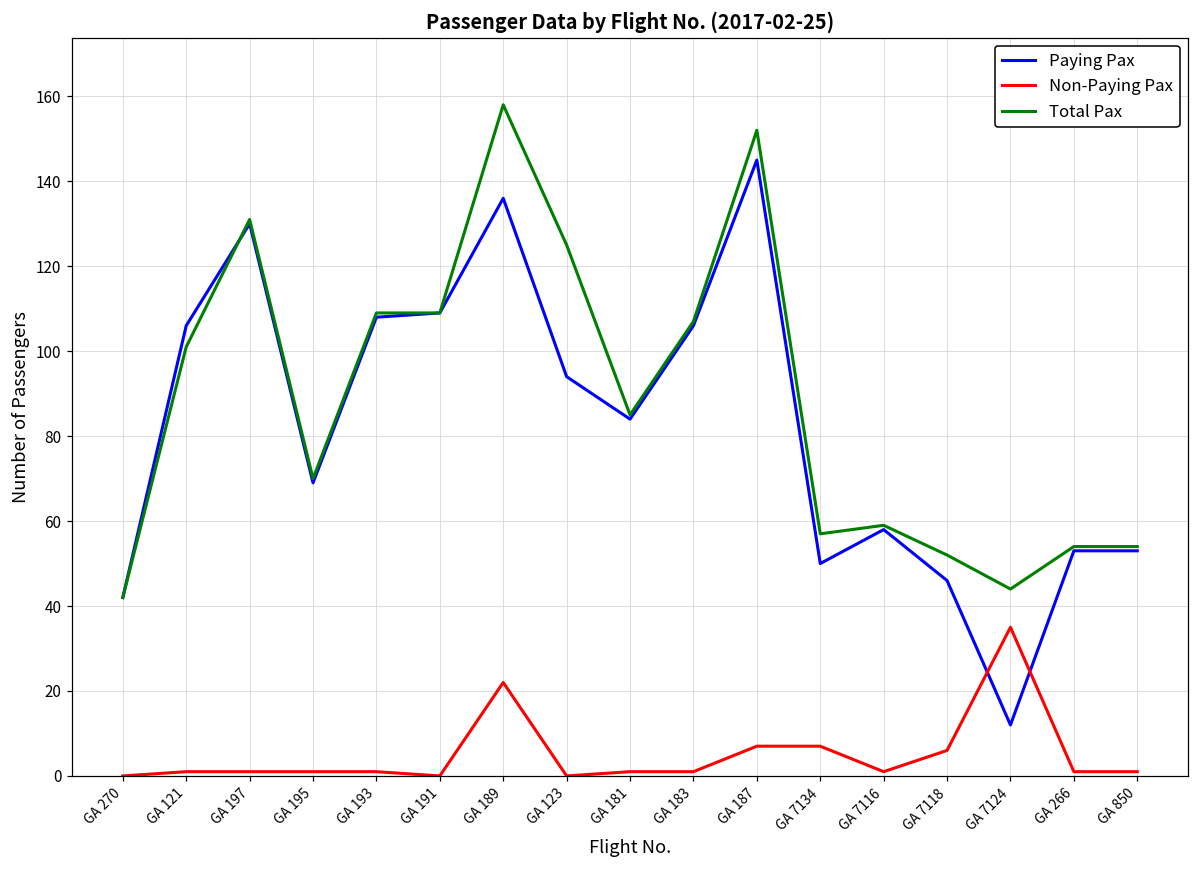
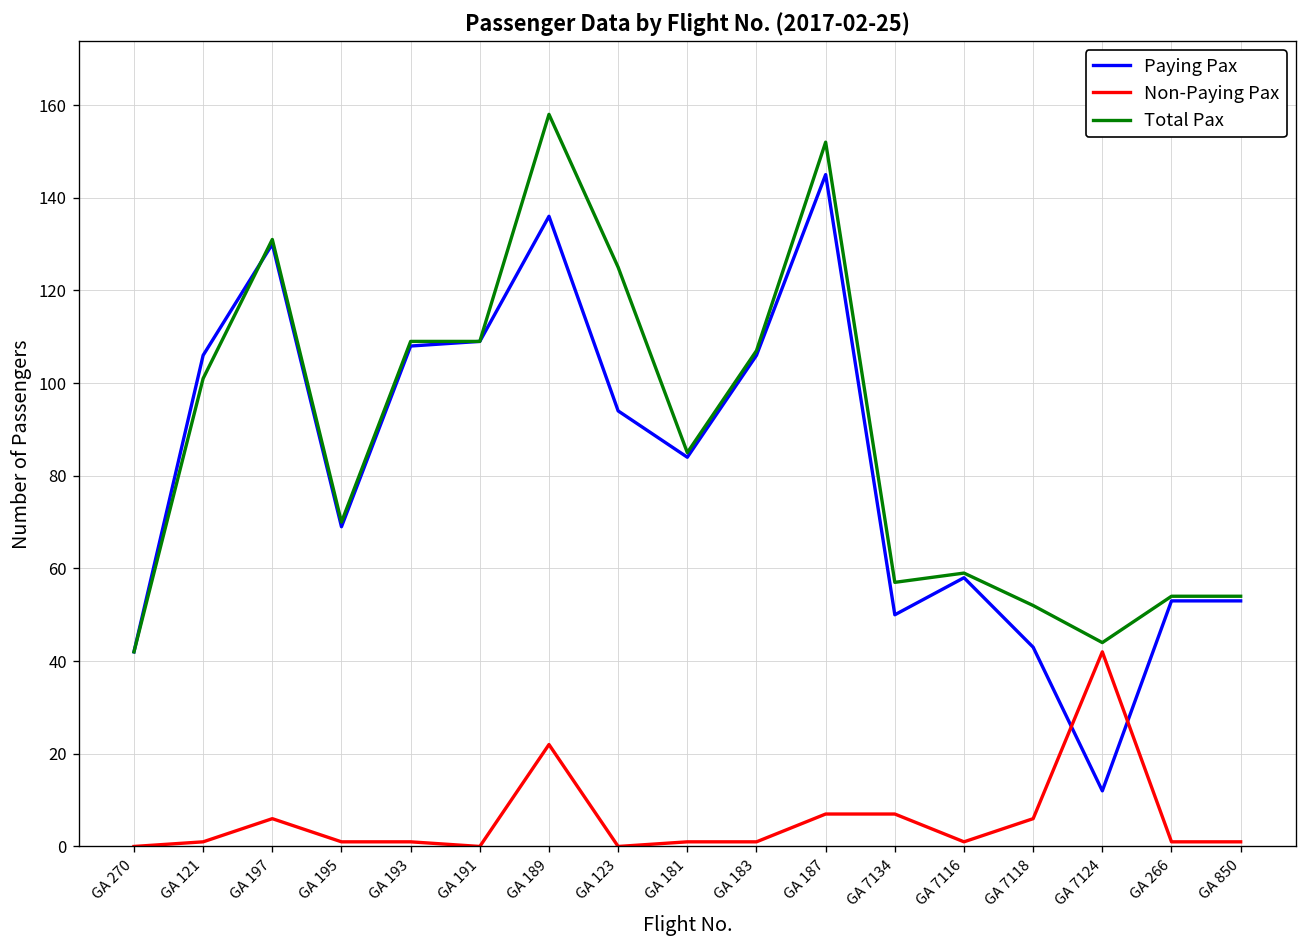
  {
    "Paying Pax": {
      "GA 121": 106,
      "GA 197": 130,
      "GA 195": 69,
      "GA 193": 108,
      "GA 189": 136,
      "GA 123": 94,
      "GA 181": 84,
      "GA 183": 106,
      "GA 187": 145,
      "GA 7134": 50,
      "GA 7116": 58,
-     "GA 7118": 46,
+     "GA 7118": 43,
      "GA 7124": 12,
      "GA 266": 53,
      "GA 850": 53
    },
    "Non-Paying Pax": {
      "GA 270": 0,
      "GA 121": 1,
-     "GA 197": 1,
+     "GA 197": 6,
      "GA 195": 1,
      "GA 193": 1,
      "GA 191": 0,
      "GA 189": 22,
      "GA 123": 0,
      "GA 181": 1,
      "GA 183": 1,
      "GA 187": 7,
      "GA 7134": 7,
      "GA 7116": 1,
      "GA 7118": 6,
-     "GA 7124": 35,
+     "GA 7124": 42,
      "GA 266": 1,
      "GA 850": 1
    },
    "Total Pax": {
      "GA 121": 101,
      "GA 197": 131,
      "GA 195": 70,
      "GA 193": 109,
      "GA 189": 158,
      "GA 123": 125,
      "GA 181": 85,
      "GA 183": 107,
      "GA 187": 152,
      "GA 7134": 57,
      "GA 7116": 59,
      "GA 7118": 52,
      "GA 7124": 44,
      "GA 266": 54,
      "GA 850": 54
    }
  }
